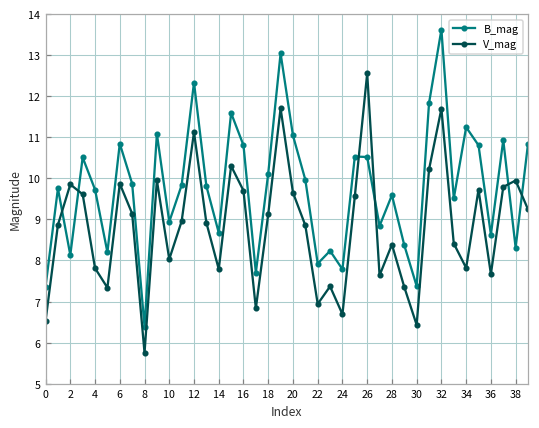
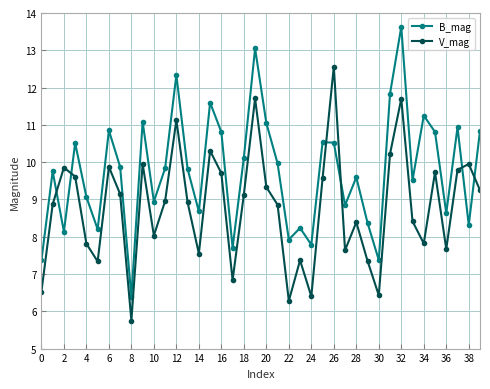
  {
    "B_mag": {
      "0": 7.4,
      "2": 8.1,
-     "4": 9.7,
+     "4": 9.1,
      "6": 10.9,
      "8": 6.4,
      "10": 8.9,
      "12": 12.3,
      "14": 8.7,
      "16": 10.8,
      "18": 10.1,
      "20": 11.0,
      "22": 7.9,
      "24": 7.8,
      "26": 10.5,
      "28": 9.6,
      "30": 7.4,
      "32": 13.6,
      "34": 11.3,
      "36": 8.6,
      "38": 8.3
    },
    "V_mag": {
      "0": 6.5,
      "2": 9.9,
      "4": 7.8,
      "6": 9.9,
      "8": 5.8,
      "10": 8.0,
      "12": 11.1,
-     "14": 7.8,
+     "14": 7.5,
      "16": 9.7,
      "18": 9.1,
-     "20": 9.7,
-     "22": 6.9,
-     "24": 6.7,
+     "20": 9.3,
+     "22": 6.3,
+     "24": 6.4,
      "26": 12.6,
      "28": 8.4,
      "30": 6.4,
      "32": 11.7,
      "34": 7.8,
      "36": 7.7,
      "38": 10.0
    }
  }
